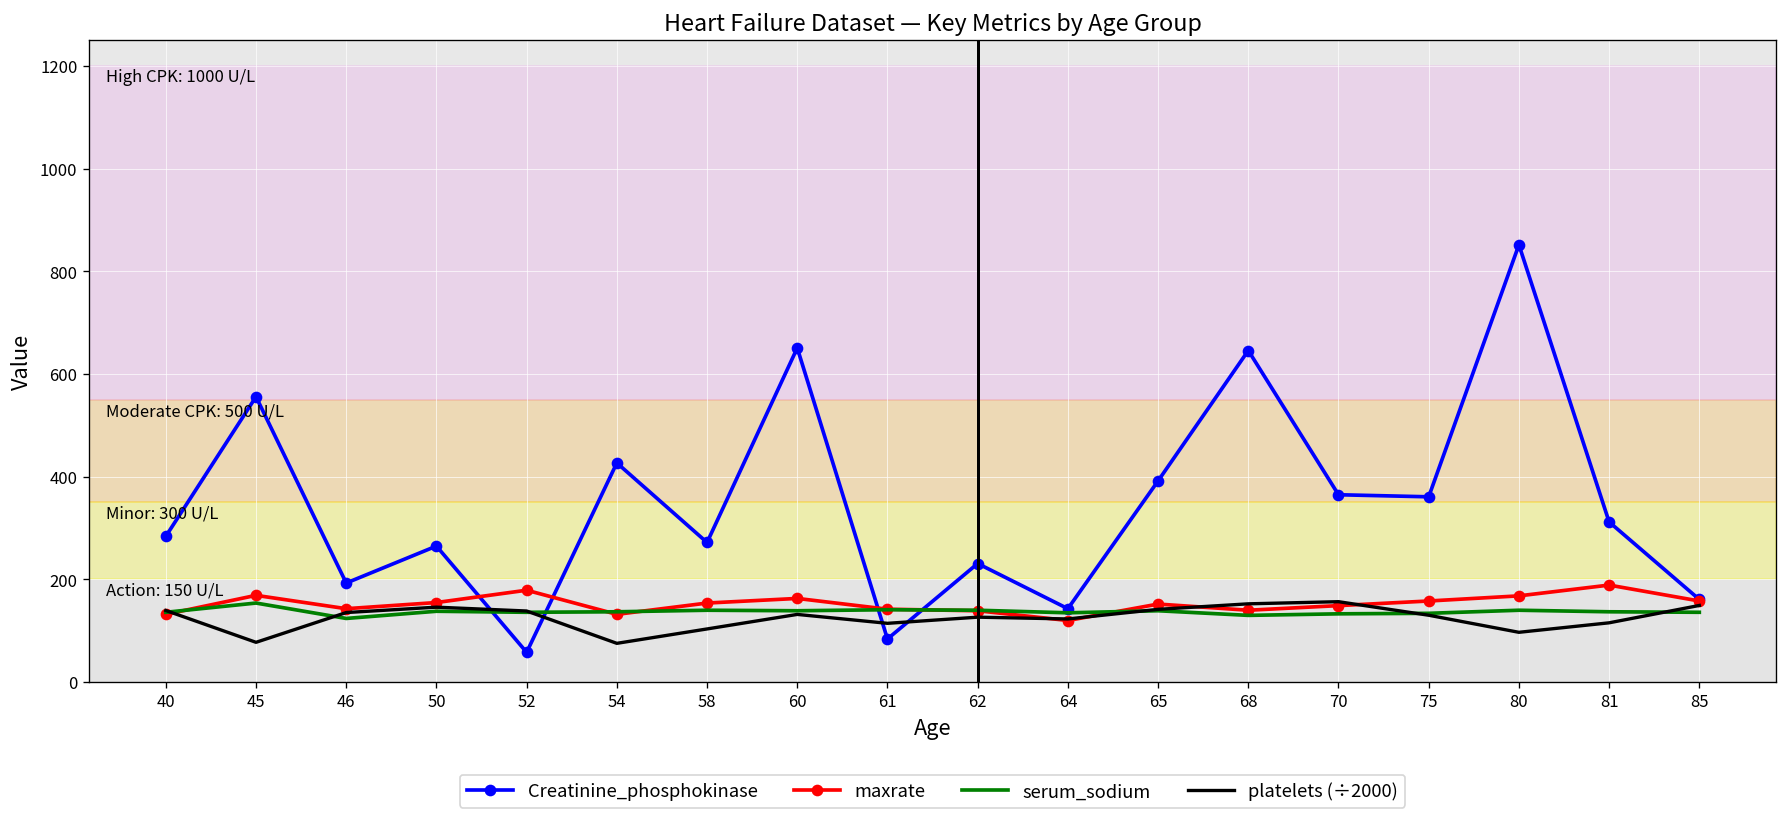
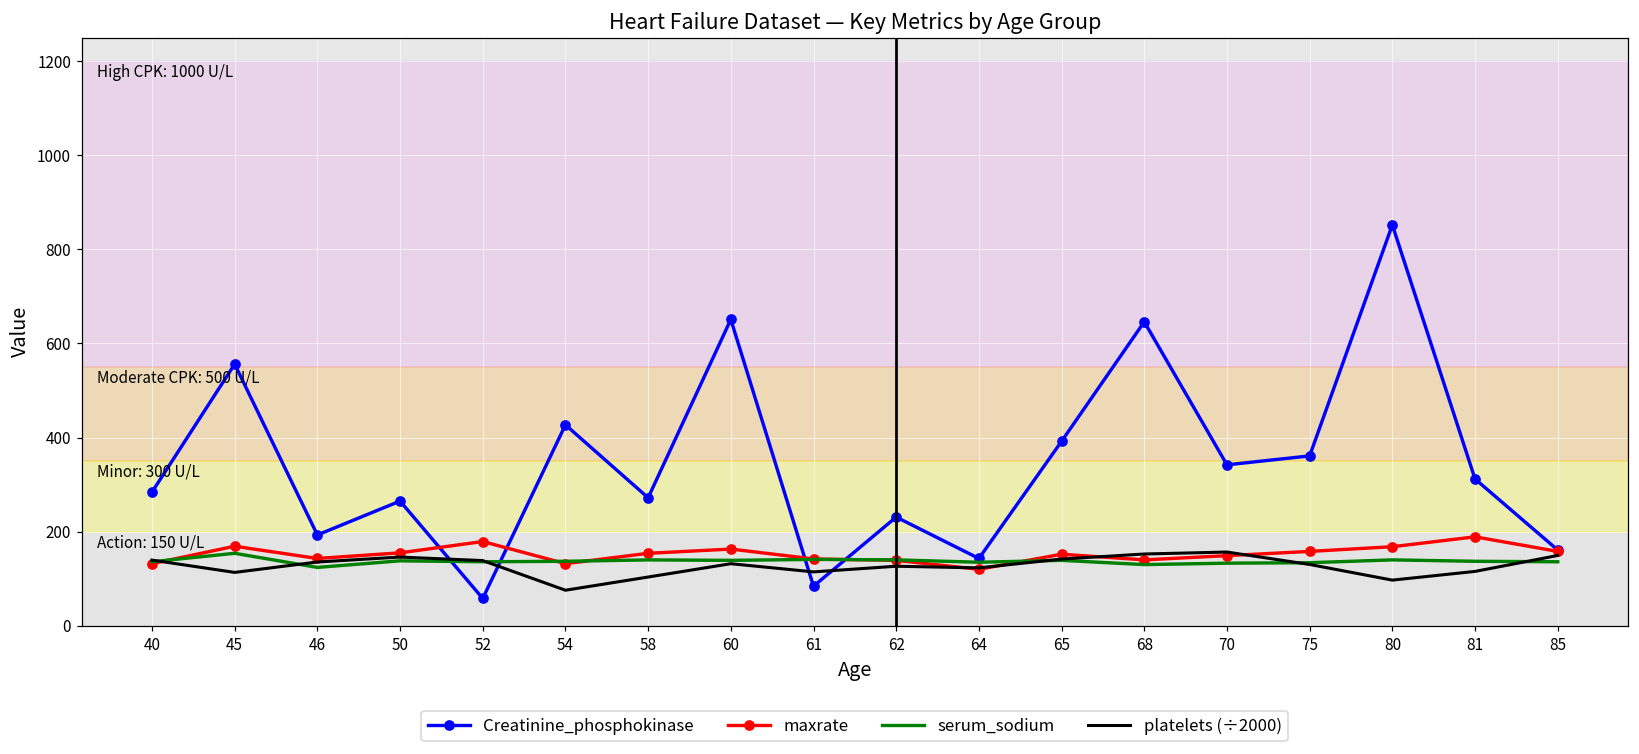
  {
    "Creatinine_phosphokinase": {
      "46": 190,
      "50": 270,
      "52": 60,
      "54": 430,
      "58": 270,
      "60": 650,
      "61": 80,
      "62": 230,
      "64": 140,
      "65": 390,
      "68": 650,
-     "70": 370,
+     "70": 340,
      "75": 360,
      "80": 850,
      "81": 310
    },
    "maxrate": {
      "45": 170,
      "46": 140,
      "50": 160,
      "52": 180,
      "58": 150,
      "60": 160,
      "65": 150,
      "68": 140,
      "70": 150,
      "75": 160,
      "80": 170,
      "81": 190
    },
    "serum_sodium": {
      "45": 150,
      "46": 120,
      "50": 140,
      "58": 140,
      "60": 140,
      "64": 140,
      "68": 130,
      "70": 130,
      "80": 140,
      "81": 140,
      "85": 140
    },
    "platelets (÷2000)": {
-     "45": 80,
+     "45": 110,
      "46": 140,
      "50": 150,
      "54": 80,
      "58": 100,
      "60": 130,
      "61": 110,
      "62": 130,
      "68": 150,
      "70": 160,
      "80": 100,
      "81": 120,
      "85": 150
    }
  }
